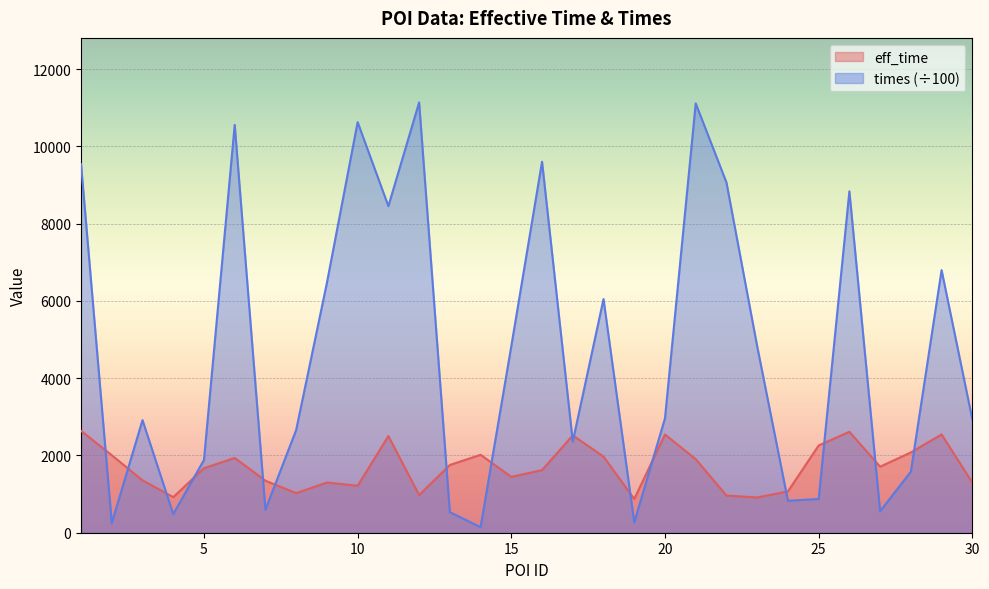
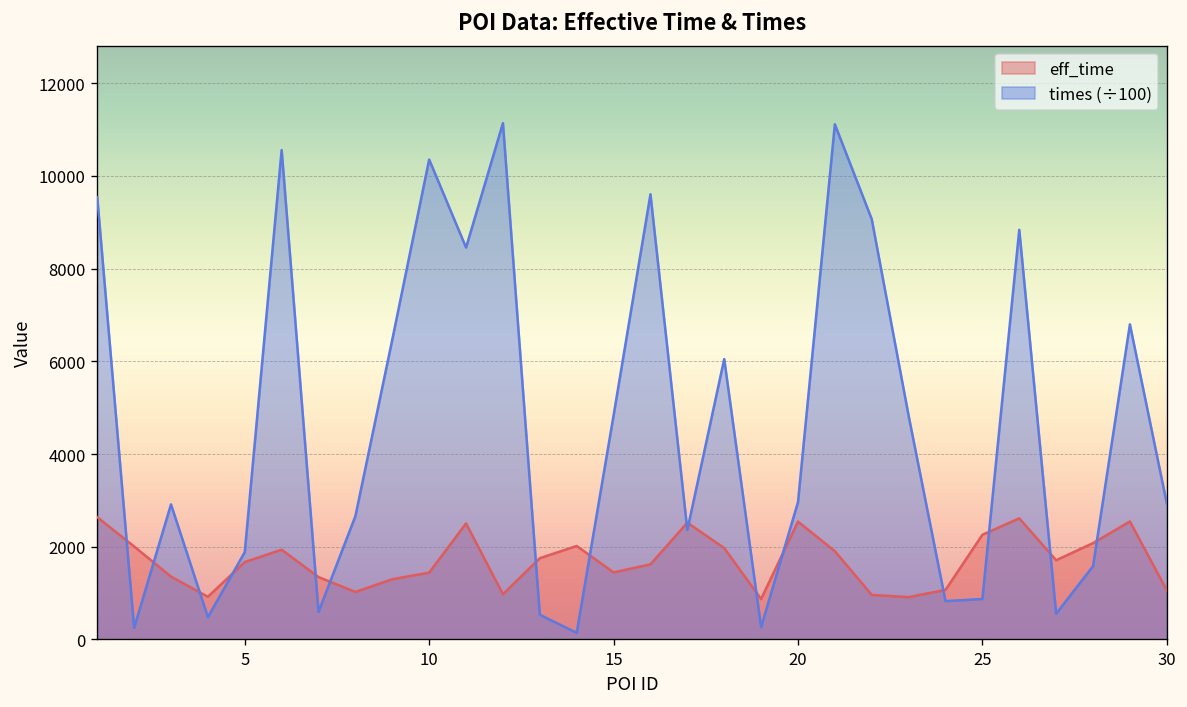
  {
    "eff_time": {
      "5": 1700,
-     "10": 1200,
+     "10": 1400,
      "15": 1400,
      "20": 2500,
      "25": 2300,
-     "30": 1300
+     "30": 1100
    },
    "times (÷100)": {
      "5": 1900,
-     "10": 10600,
+     "10": 10400,
      "15": 4800,
      "20": 3000,
      "25": 900,
      "30": 2900
    }
  }
